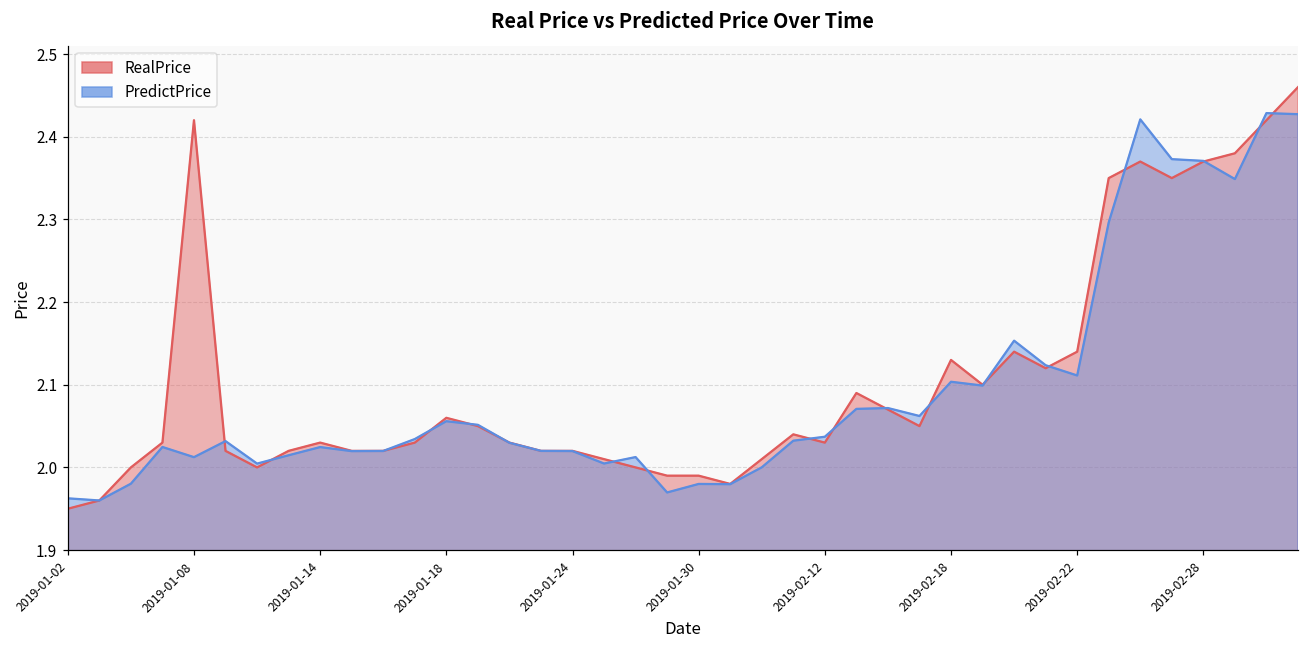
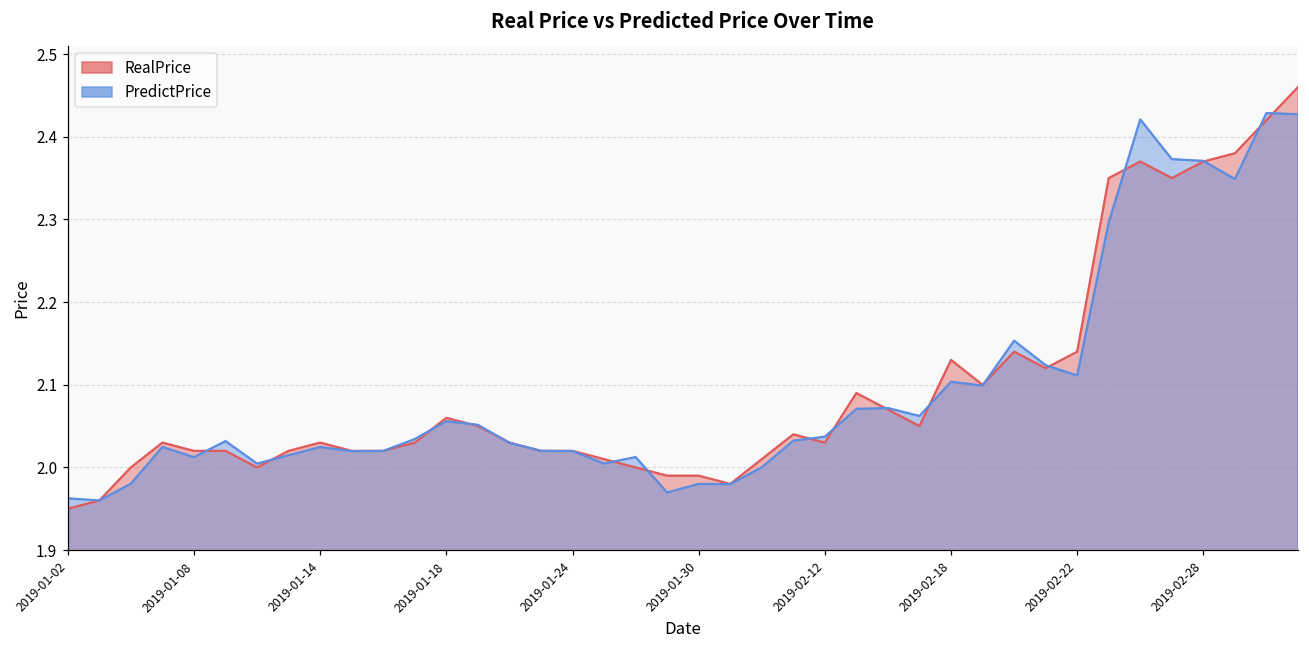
  {
    "RealPrice": {
      "2019-01-02": 1.95,
-     "2019-01-08": 2.42,
+     "2019-01-08": 2.02,
      "2019-01-14": 2.03,
      "2019-01-18": 2.06,
      "2019-01-30": 1.99,
      "2019-02-12": 2.03,
      "2019-02-18": 2.13,
      "2019-02-22": 2.14
    },
    "PredictPrice": {
      "2019-01-02": 1.96,
      "2019-01-08": 2.01,
      "2019-01-14": 2.02,
      "2019-01-18": 2.06,
      "2019-01-30": 1.98,
      "2019-02-12": 2.04,
      "2019-02-18": 2.10,
      "2019-02-22": 2.11
    }
  }
